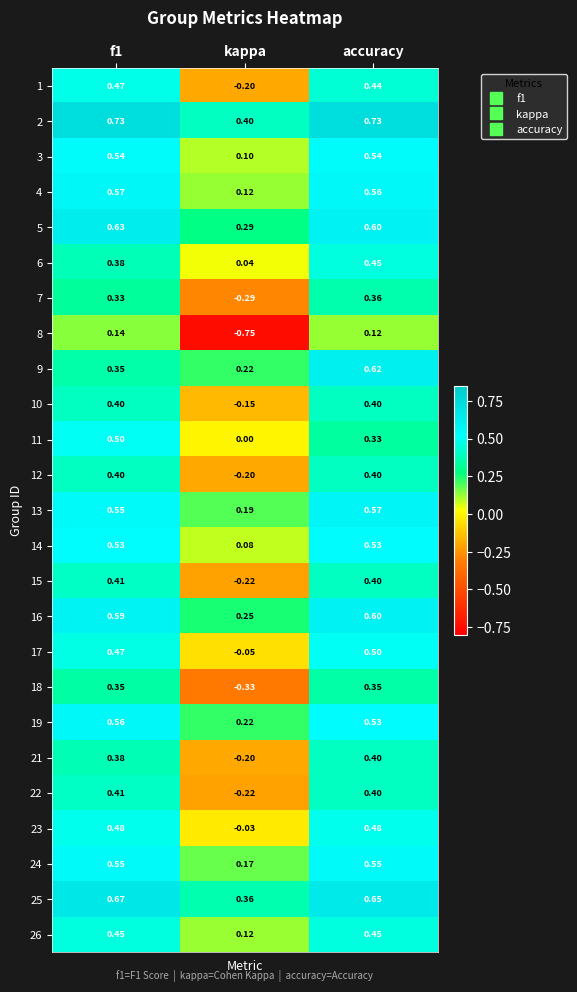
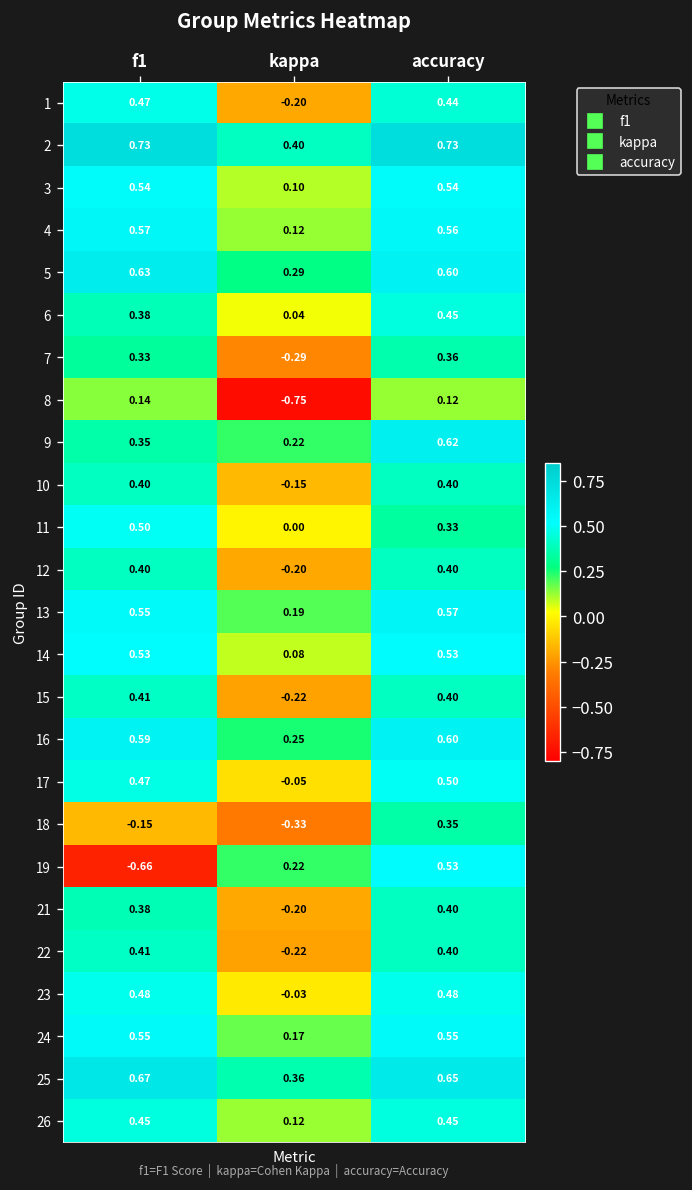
  {
    "1": {
      "f1": 0.47,
      "kappa": -0.20,
      "accuracy": 0.44
    },
    "2": {
      "f1": 0.73,
      "kappa": 0.40,
      "accuracy": 0.73
    },
    "3": {
      "f1": 0.54,
      "kappa": 0.10,
      "accuracy": 0.54
    },
    "4": {
      "f1": 0.57,
      "kappa": 0.12,
      "accuracy": 0.56
    },
    "5": {
      "f1": 0.63,
      "kappa": 0.29,
      "accuracy": 0.60
    },
    "6": {
      "f1": 0.38,
      "kappa": 0.04,
      "accuracy": 0.45
    },
    "7": {
      "f1": 0.33,
      "kappa": -0.29,
      "accuracy": 0.36
    },
    "8": {
      "f1": 0.14,
      "kappa": -0.75,
      "accuracy": 0.12
    },
    "9": {
      "f1": 0.35,
      "kappa": 0.22,
      "accuracy": 0.62
    },
    "10": {
      "f1": 0.40,
      "kappa": -0.15,
      "accuracy": 0.40
    },
    "11": {
      "f1": 0.50,
      "kappa": 0.00,
      "accuracy": 0.33
    },
    "12": {
      "f1": 0.40,
      "kappa": -0.20,
      "accuracy": 0.40
    },
    "13": {
      "f1": 0.55,
      "kappa": 0.19,
      "accuracy": 0.57
    },
    "14": {
      "f1": 0.53,
      "kappa": 0.08,
      "accuracy": 0.53
    },
    "15": {
      "f1": 0.41,
      "kappa": -0.22,
      "accuracy": 0.40
    },
    "16": {
      "f1": 0.59,
      "kappa": 0.25,
      "accuracy": 0.60
    },
    "17": {
      "f1": 0.47,
      "kappa": -0.05,
      "accuracy": 0.50
    },
    "18": {
-     "f1": 0.35,
+     "f1": -0.15,
      "kappa": -0.33,
      "accuracy": 0.35
    },
    "19": {
-     "f1": 0.56,
+     "f1": -0.66,
      "kappa": 0.22,
      "accuracy": 0.53
    },
    "21": {
      "f1": 0.38,
      "kappa": -0.20,
      "accuracy": 0.40
    },
    "22": {
      "f1": 0.41,
      "kappa": -0.22,
      "accuracy": 0.40
    },
    "23": {
      "f1": 0.48,
      "kappa": -0.03,
      "accuracy": 0.48
    },
    "24": {
      "f1": 0.55,
      "kappa": 0.17,
      "accuracy": 0.55
    },
    "25": {
      "f1": 0.67,
      "kappa": 0.36,
      "accuracy": 0.65
    },
    "26": {
      "f1": 0.45,
      "kappa": 0.12,
      "accuracy": 0.45
    }
  }
